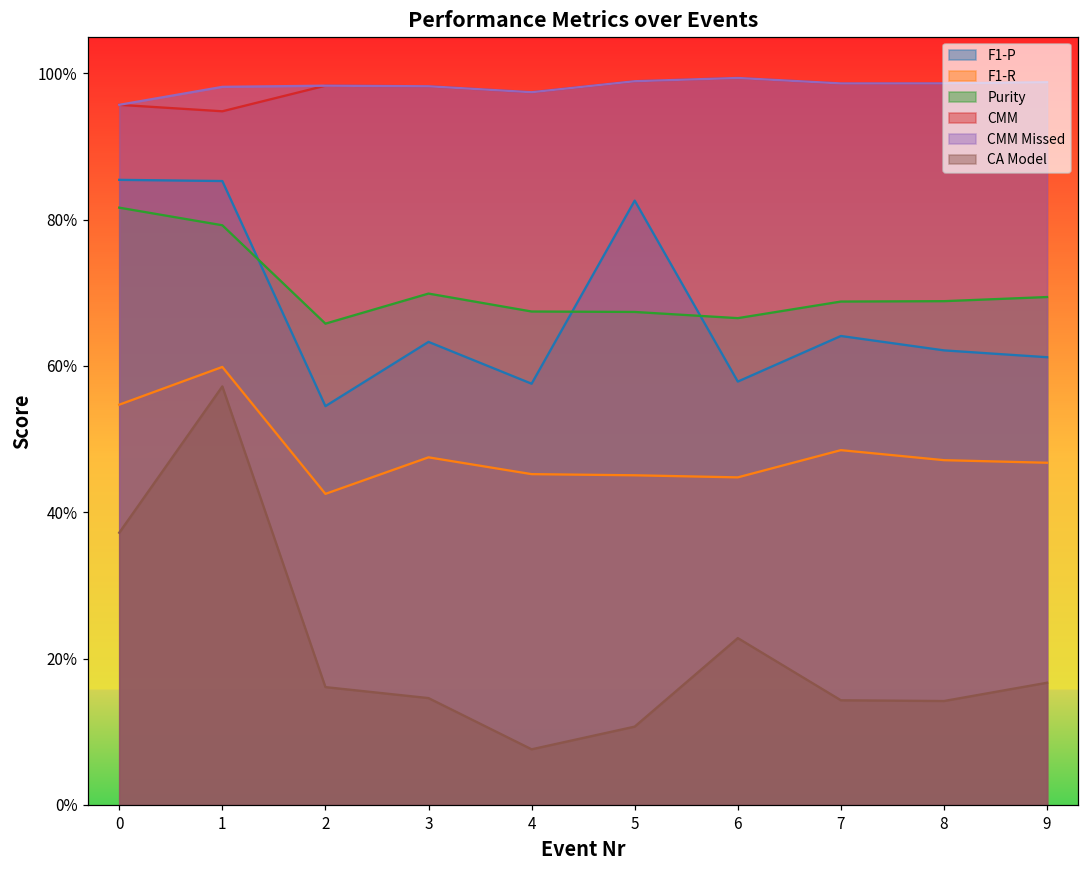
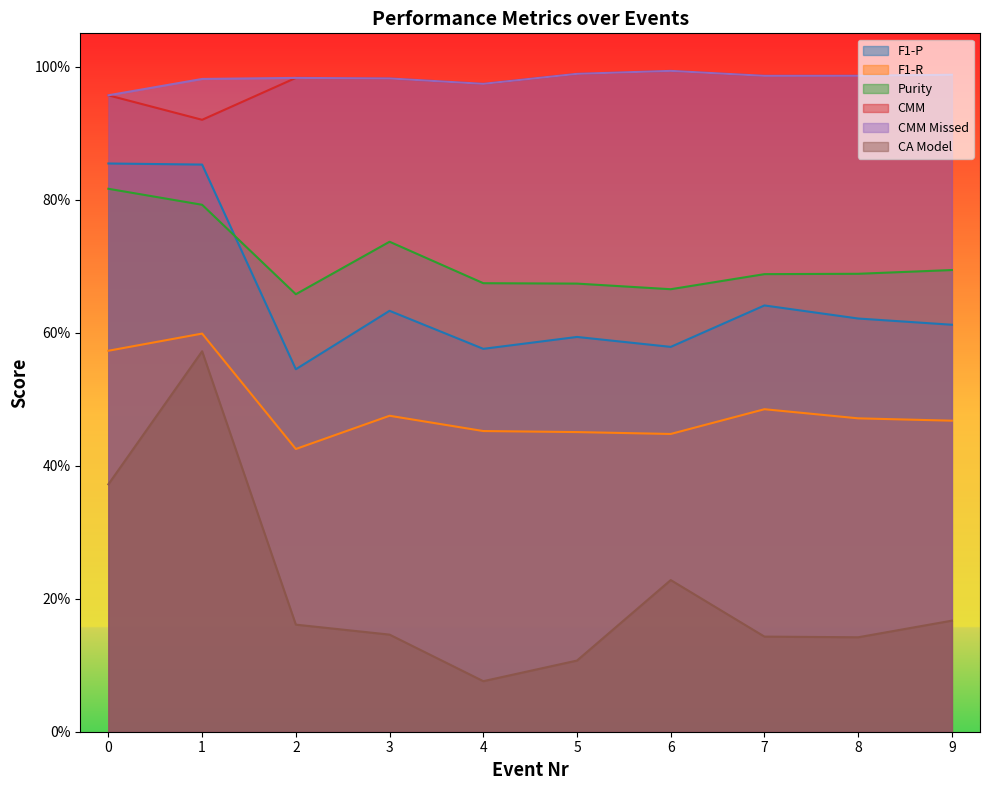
  {
    "F1-P": {
      "0": "85%",
      "1": "85%",
      "2": "54%",
      "3": "63%",
      "4": "58%",
-     "5": "83%",
+     "5": "59%",
      "6": "58%",
      "7": "64%",
      "8": "62%",
      "9": "61%"
    },
    "F1-R": {
-     "0": "55%",
+     "0": "57%",
      "1": "60%",
      "2": "43%",
      "3": "48%",
      "4": "45%",
      "5": "45%",
      "6": "45%",
      "7": "48%",
      "8": "47%",
      "9": "47%"
    },
    "Purity": {
      "0": "82%",
      "1": "79%",
      "2": "66%",
-     "3": "70%",
+     "3": "74%",
      "4": "67%",
      "5": "67%",
      "6": "67%",
      "7": "69%",
      "8": "69%",
      "9": "69%"
    },
    "CMM": {
-     "1": "95%"
+     "1": "92%"
    },
    "CMM Missed": {
      "1": "98%"
    },
    "CA Model": {
      "0": "37%",
      "1": "57%",
      "2": "16%",
      "3": "15%",
      "4": "8%",
      "5": "11%",
      "6": "23%",
      "7": "14%",
      "8": "14%",
      "9": "17%"
    }
  }
